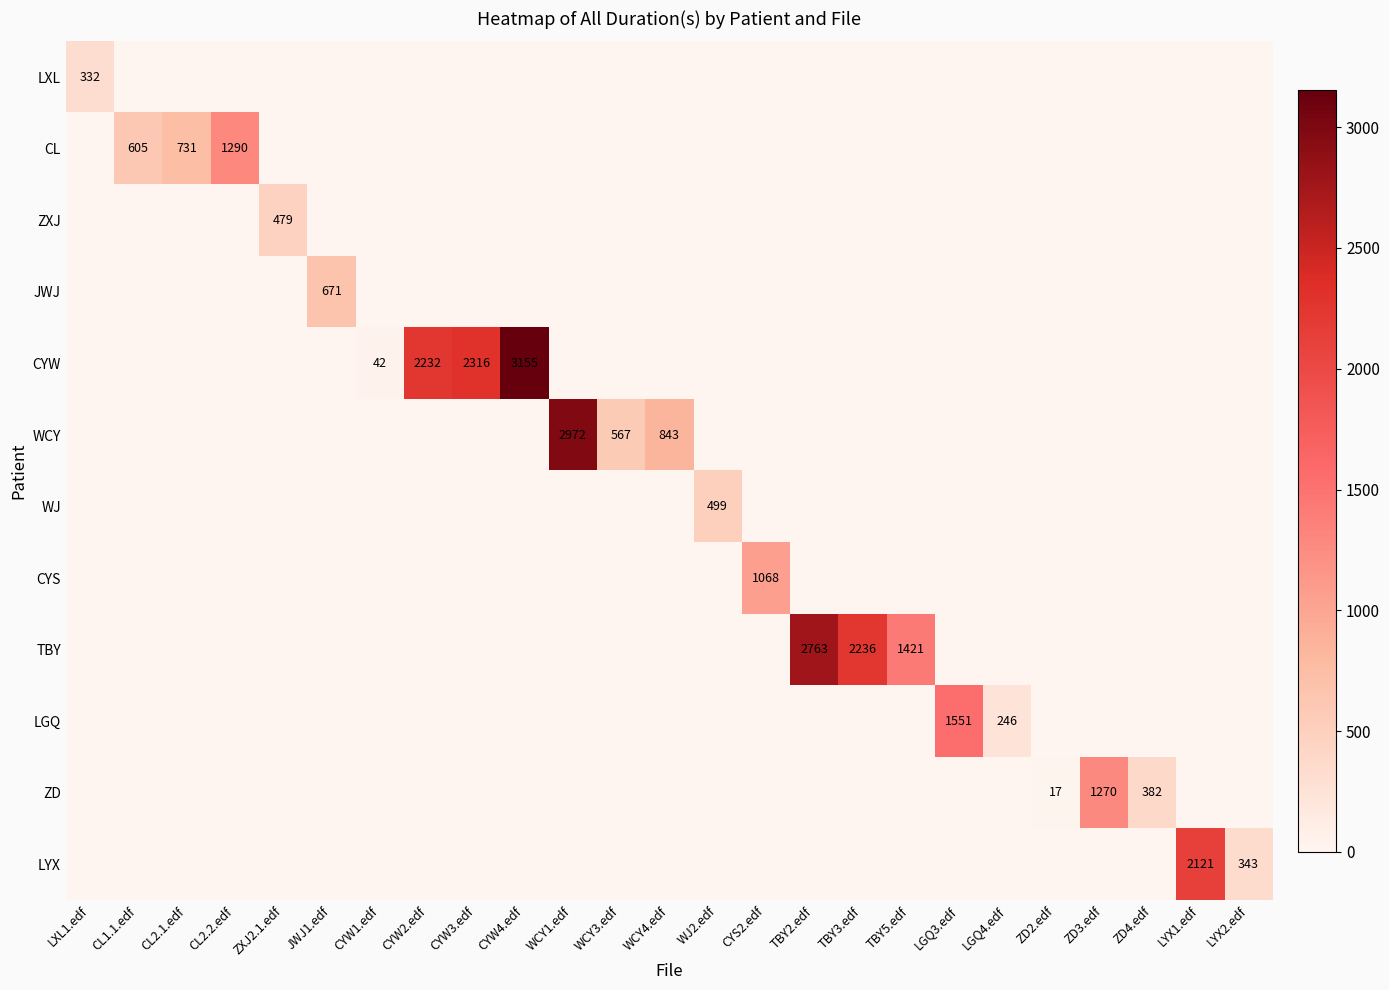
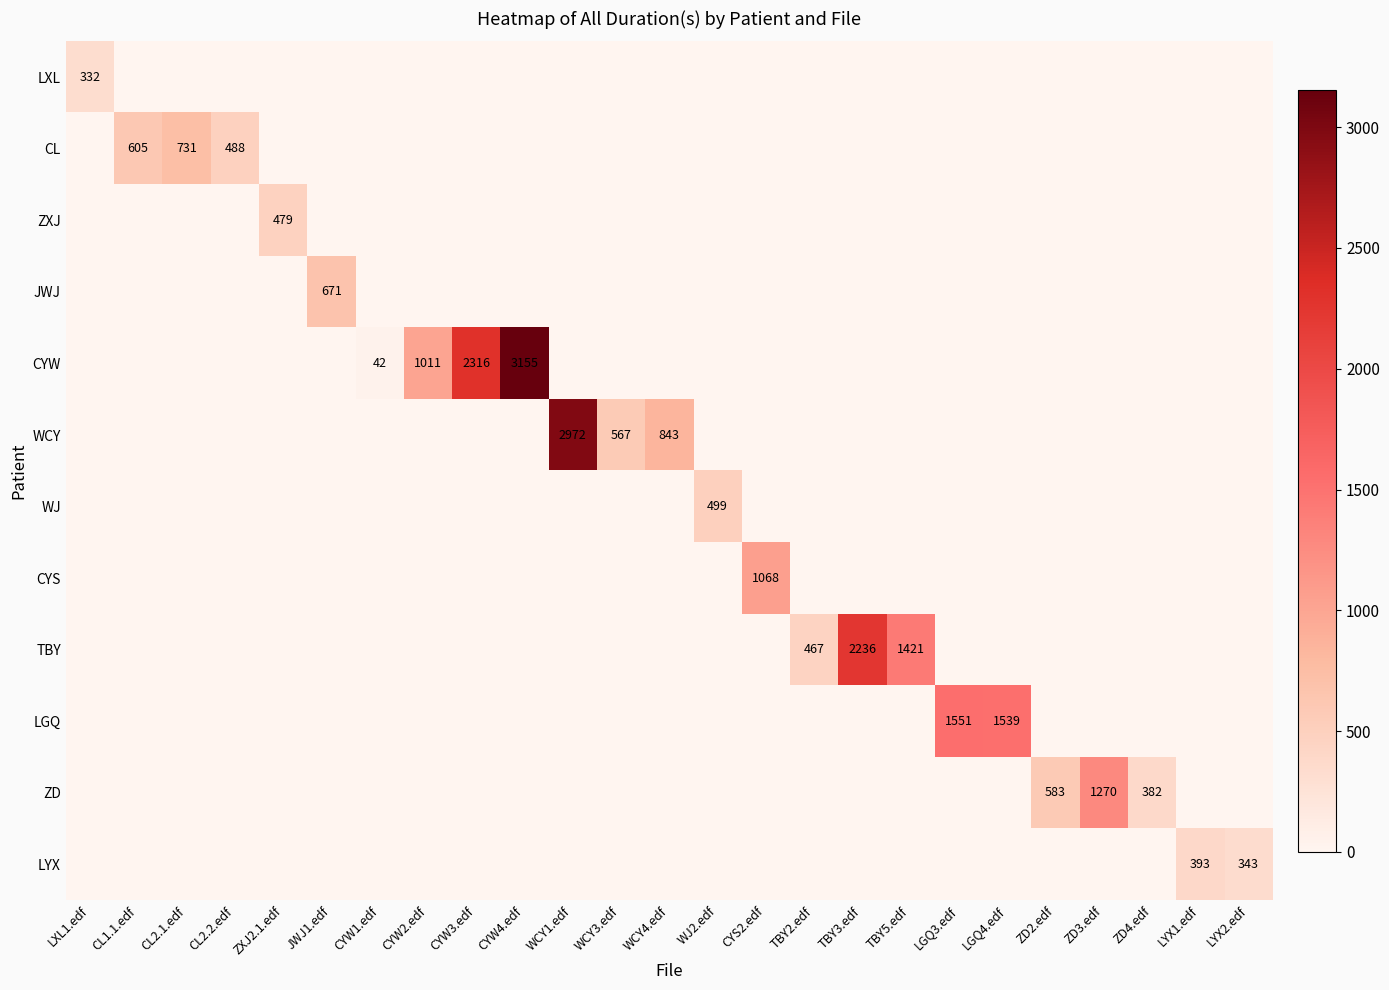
  {
    "LXL": {
      "LXL1.edf": 332
    },
    "CL": {
      "CL1.1.edf": 605,
      "CL2.1.edf": 731,
-     "CL2.2.edf": 1290
+     "CL2.2.edf": 488
    },
    "ZXJ": {
      "ZXJ2.1.edf": 479
    },
    "JWJ": {
      "JWJ1.edf": 671
    },
    "CYW": {
      "CYW1.edf": 42,
-     "CYW2.edf": 2232,
+     "CYW2.edf": 1011,
      "CYW3.edf": 2316,
      "CYW4.edf": 3155
    },
    "WCY": {
      "WCY1.edf": 2972,
      "WCY3.edf": 567,
      "WCY4.edf": 843
    },
    "WJ": {
      "WJ2.edf": 499
    },
    "CYS": {
      "CYS2.edf": 1068
    },
    "TBY": {
-     "TBY2.edf": 2763,
+     "TBY2.edf": 467,
      "TBY3.edf": 2236,
      "TBY5.edf": 1421
    },
    "LGQ": {
      "LGQ3.edf": 1551,
-     "LGQ4.edf": 246
+     "LGQ4.edf": 1539
    },
    "ZD": {
-     "ZD2.edf": 17,
+     "ZD2.edf": 583,
      "ZD3.edf": 1270,
      "ZD4.edf": 382
    },
    "LYX": {
-     "LYX1.edf": 2121,
+     "LYX1.edf": 393,
      "LYX2.edf": 343
    }
  }
